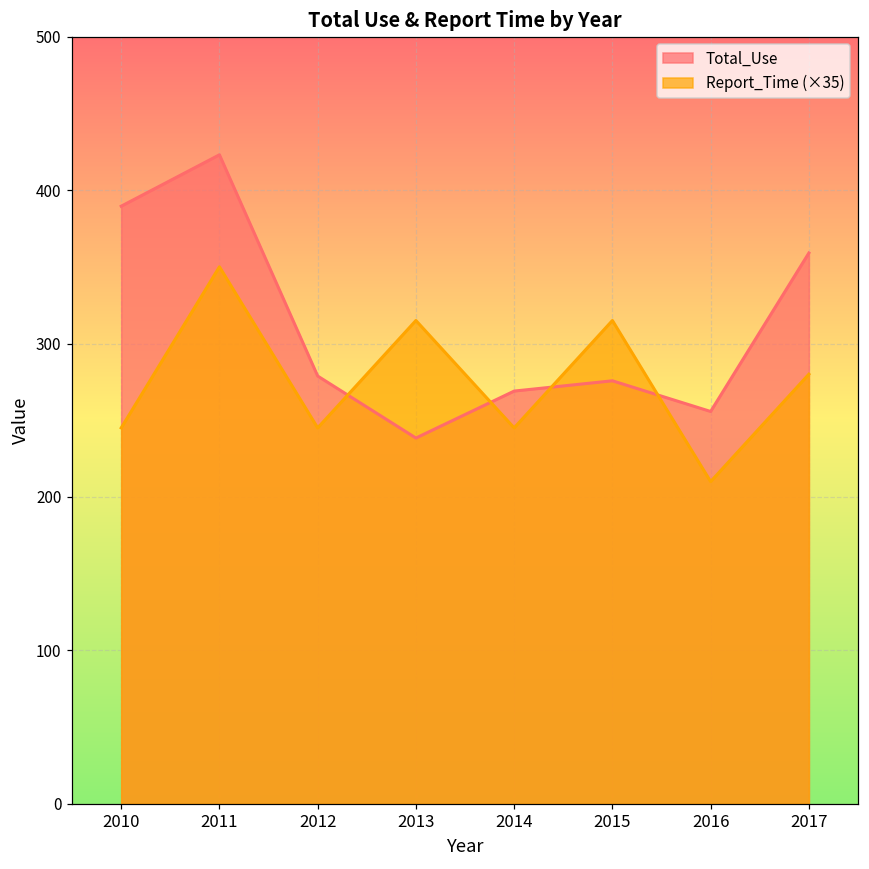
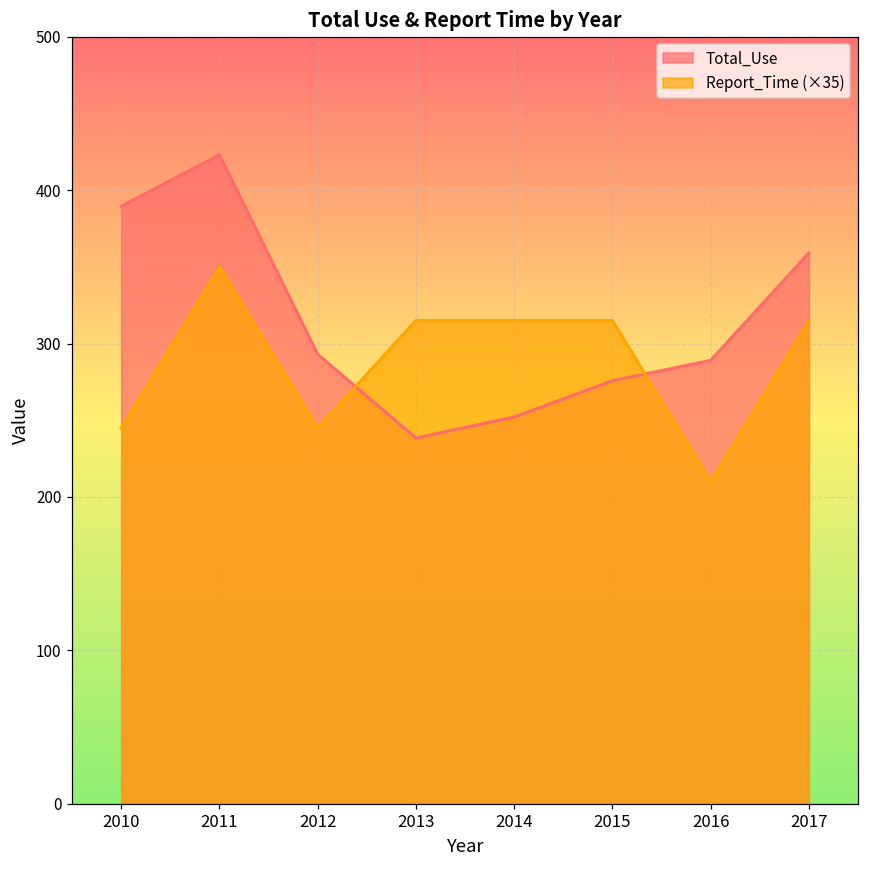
  {
    "Total_Use": {
      "2010": 390,
      "2011": 423,
-     "2012": 279,
+     "2012": 293,
      "2013": 238,
-     "2014": 269,
+     "2014": 252,
      "2015": 276,
-     "2016": 256,
+     "2016": 289,
      "2017": 359
    },
    "Report_Time (×35)": {
      "2010": 245,
      "2011": 350,
      "2012": 245,
      "2013": 315,
-     "2014": 245,
+     "2014": 315,
      "2015": 315,
      "2016": 210,
-     "2017": 280
+     "2017": 315
    }
  }
